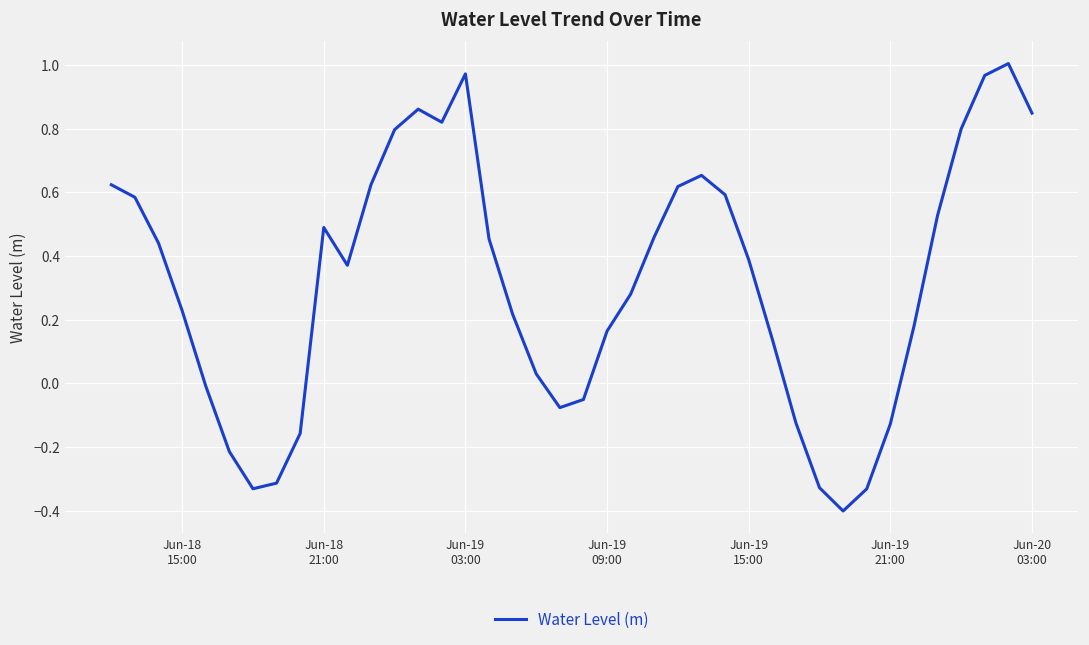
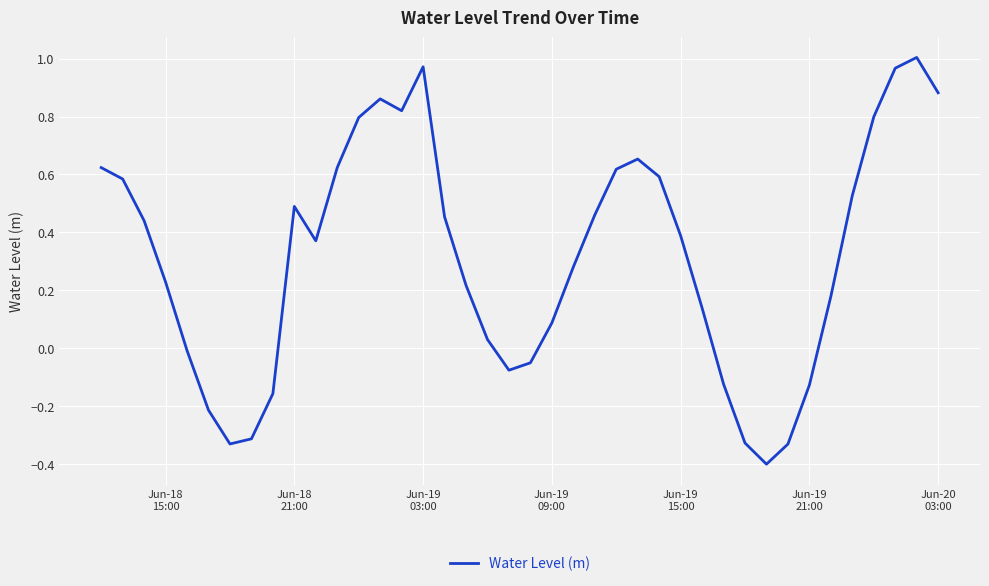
  {
    "Jun-18 15:00": 0.23,
    "Jun-18 21:00": 0.49,
    "Jun-19 03:00": 0.97,
-   "Jun-19 09:00": 0.16,
+   "Jun-19 09:00": 0.09,
    "Jun-19 15:00": 0.39,
    "Jun-19 21:00": -0.13,
-   "Jun-20 03:00": 0.85
+   "Jun-20 03:00": 0.88
  }
